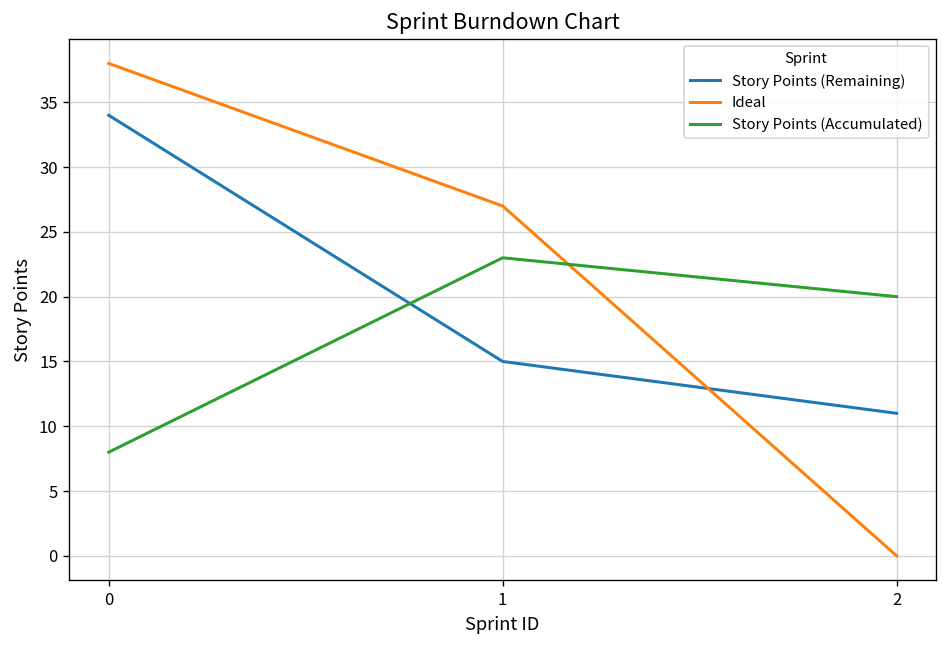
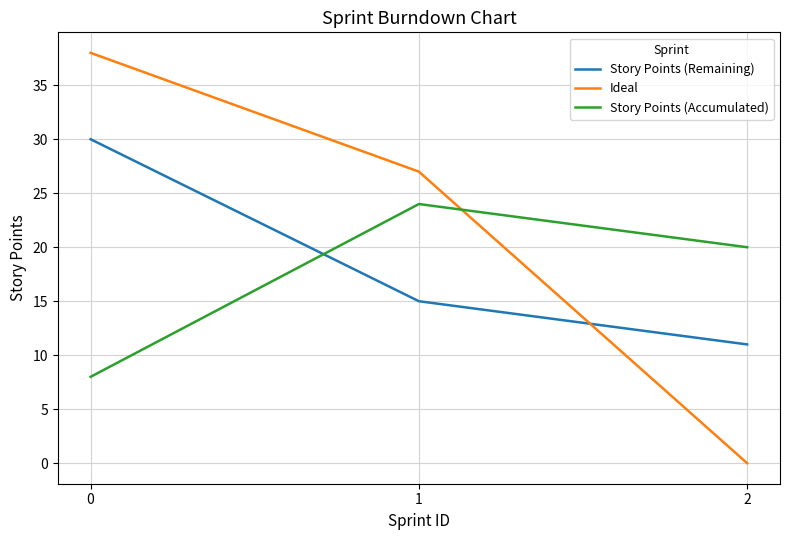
  {
    "Story Points (Remaining)": {
-     "0": 34,
+     "0": 30,
      "1": 15,
      "2": 11
    },
    "Ideal": {
      "0": 38,
      "1": 27,
      "2": 0
    },
    "Story Points (Accumulated)": {
      "0": 8,
-     "1": 23,
+     "1": 24,
      "2": 20
    }
  }
